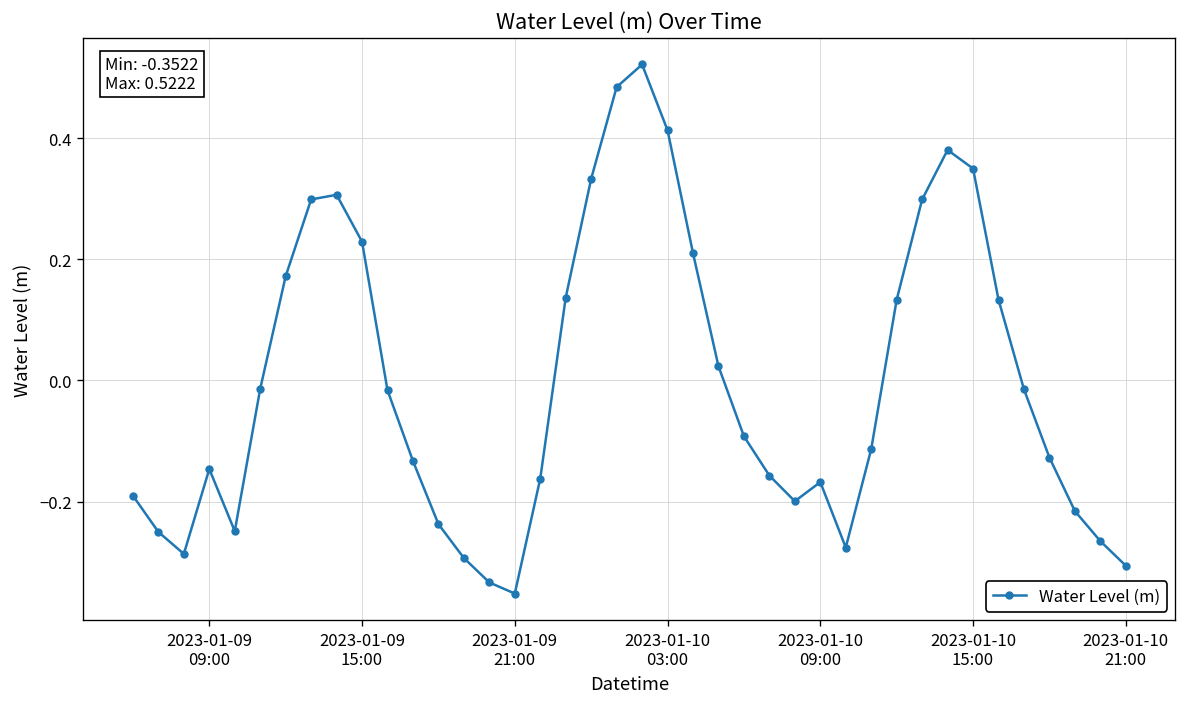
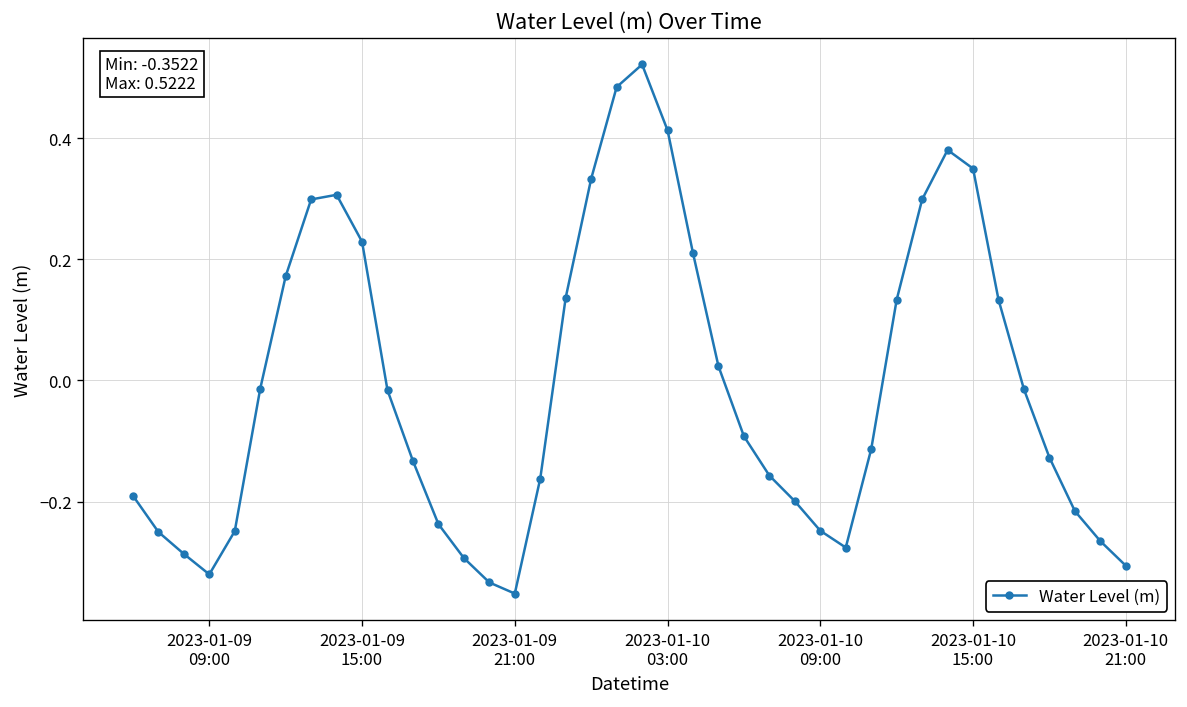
  {
-   "2023-01-09 09:00": -0.15,
+   "2023-01-09 09:00": -0.32,
    "2023-01-09 15:00": 0.23,
    "2023-01-09 21:00": -0.35,
    "2023-01-10 03:00": 0.41,
-   "2023-01-10 09:00": -0.17,
+   "2023-01-10 09:00": -0.25,
    "2023-01-10 15:00": 0.35,
    "2023-01-10 21:00": -0.31
  }
